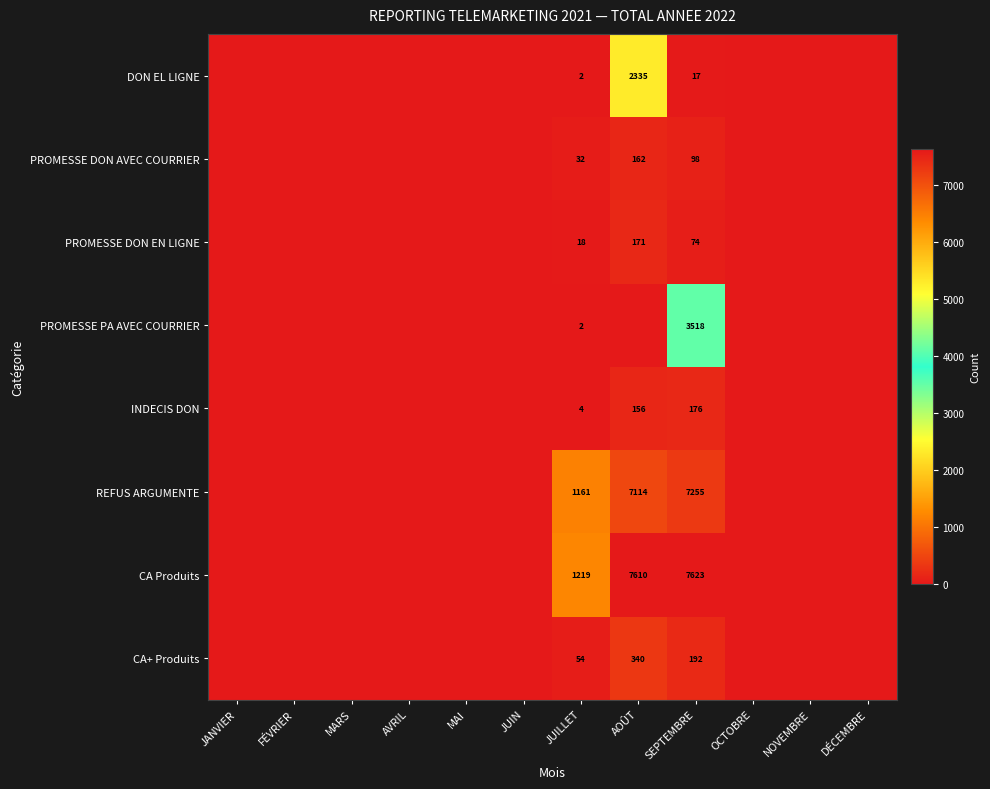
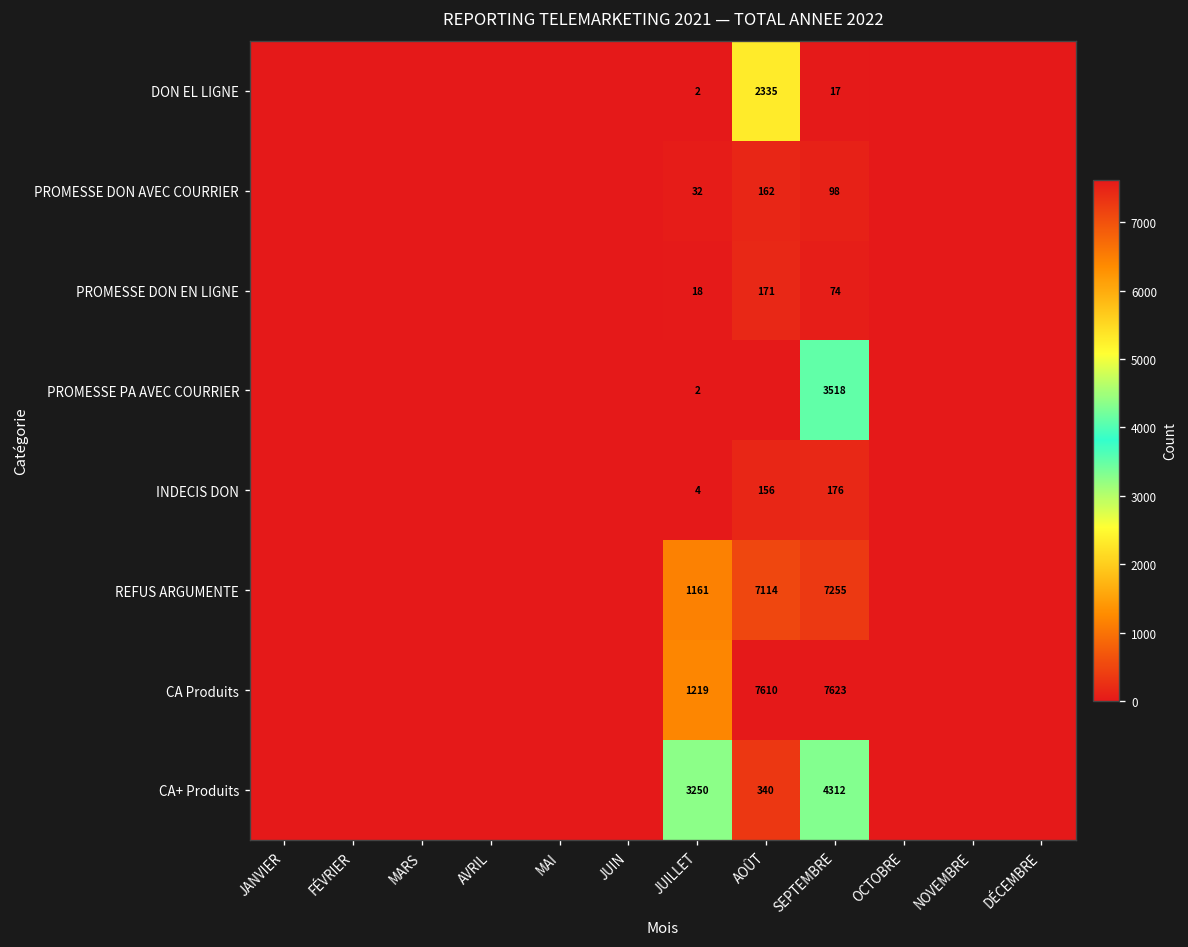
  {
    "DON EL LIGNE": {
      "JUILLET": 2,
      "AOÛT": 2335,
      "SEPTEMBRE": 17
    },
    "PROMESSE DON AVEC COURRIER": {
      "JUILLET": 32,
      "AOÛT": 162,
      "SEPTEMBRE": 98
    },
    "PROMESSE DON EN LIGNE": {
      "JUILLET": 18,
      "AOÛT": 171,
      "SEPTEMBRE": 74
    },
    "PROMESSE PA AVEC COURRIER": {
      "JUILLET": 2,
      "SEPTEMBRE": 3518
    },
    "INDECIS DON": {
      "JUILLET": 4,
      "AOÛT": 156,
      "SEPTEMBRE": 176
    },
    "REFUS ARGUMENTE": {
      "JUILLET": 1161,
      "AOÛT": 7114,
      "SEPTEMBRE": 7255
    },
    "CA Produits": {
      "JUILLET": 1219,
      "AOÛT": 7610,
      "SEPTEMBRE": 7623
    },
    "CA+ Produits": {
-     "JUILLET": 54,
+     "JUILLET": 3250,
      "AOÛT": 340,
-     "SEPTEMBRE": 192
+     "SEPTEMBRE": 4312
    }
  }
